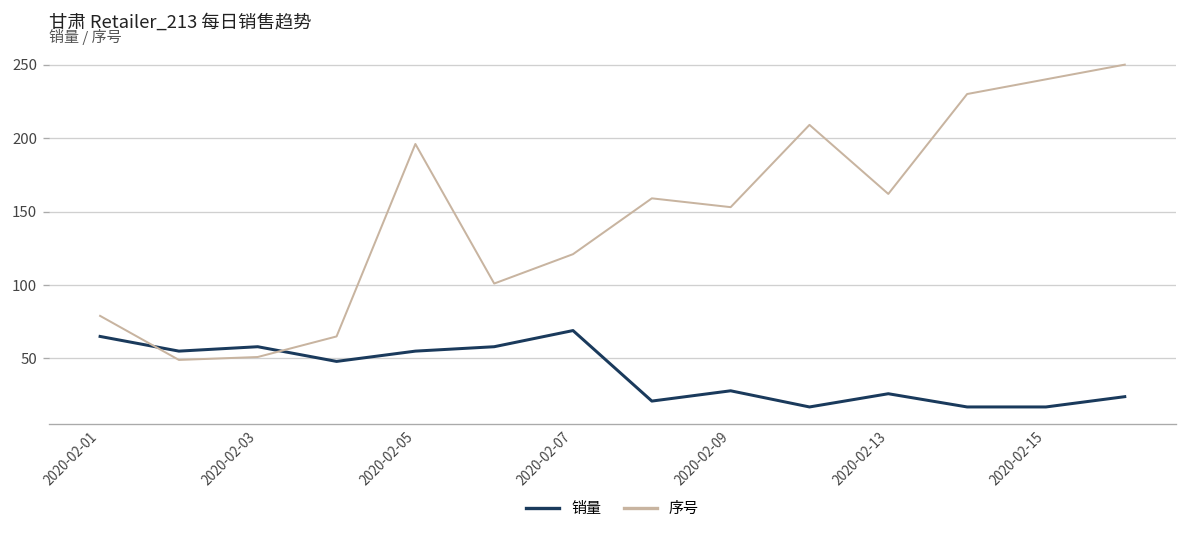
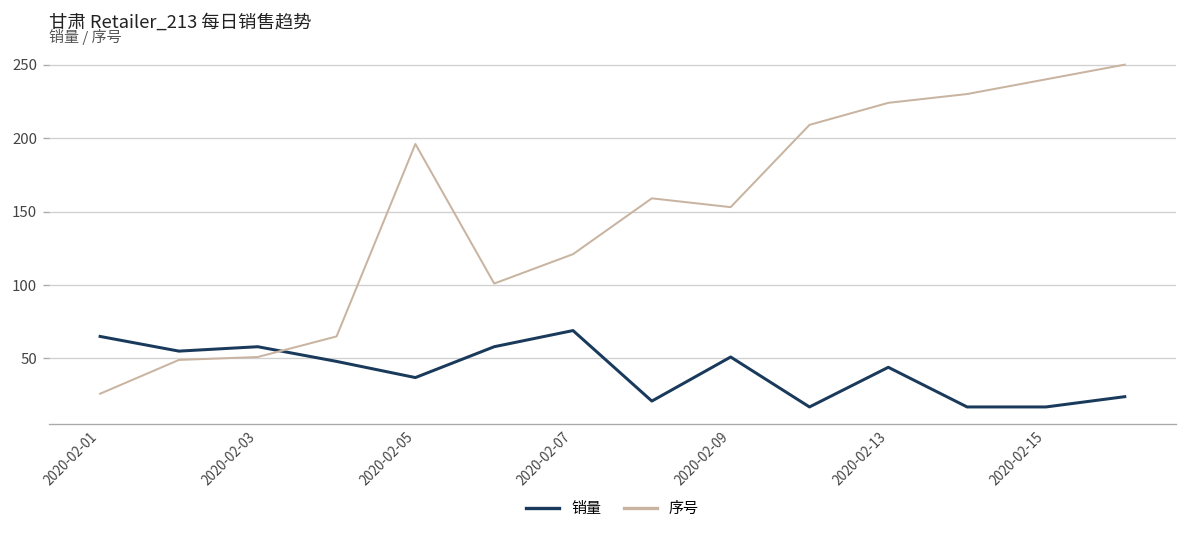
  {
    "销量": {
      "2020-02-01": 65,
      "2020-02-03": 58,
-     "2020-02-05": 55,
+     "2020-02-05": 37,
      "2020-02-07": 69,
-     "2020-02-09": 28,
-     "2020-02-13": 26,
+     "2020-02-09": 51,
+     "2020-02-13": 44,
      "2020-02-15": 17
    },
    "序号": {
-     "2020-02-01": 79,
+     "2020-02-01": 26,
      "2020-02-03": 51,
      "2020-02-05": 196,
      "2020-02-07": 121,
      "2020-02-09": 153,
-     "2020-02-13": 162,
+     "2020-02-13": 224,
      "2020-02-15": 240
    }
  }
